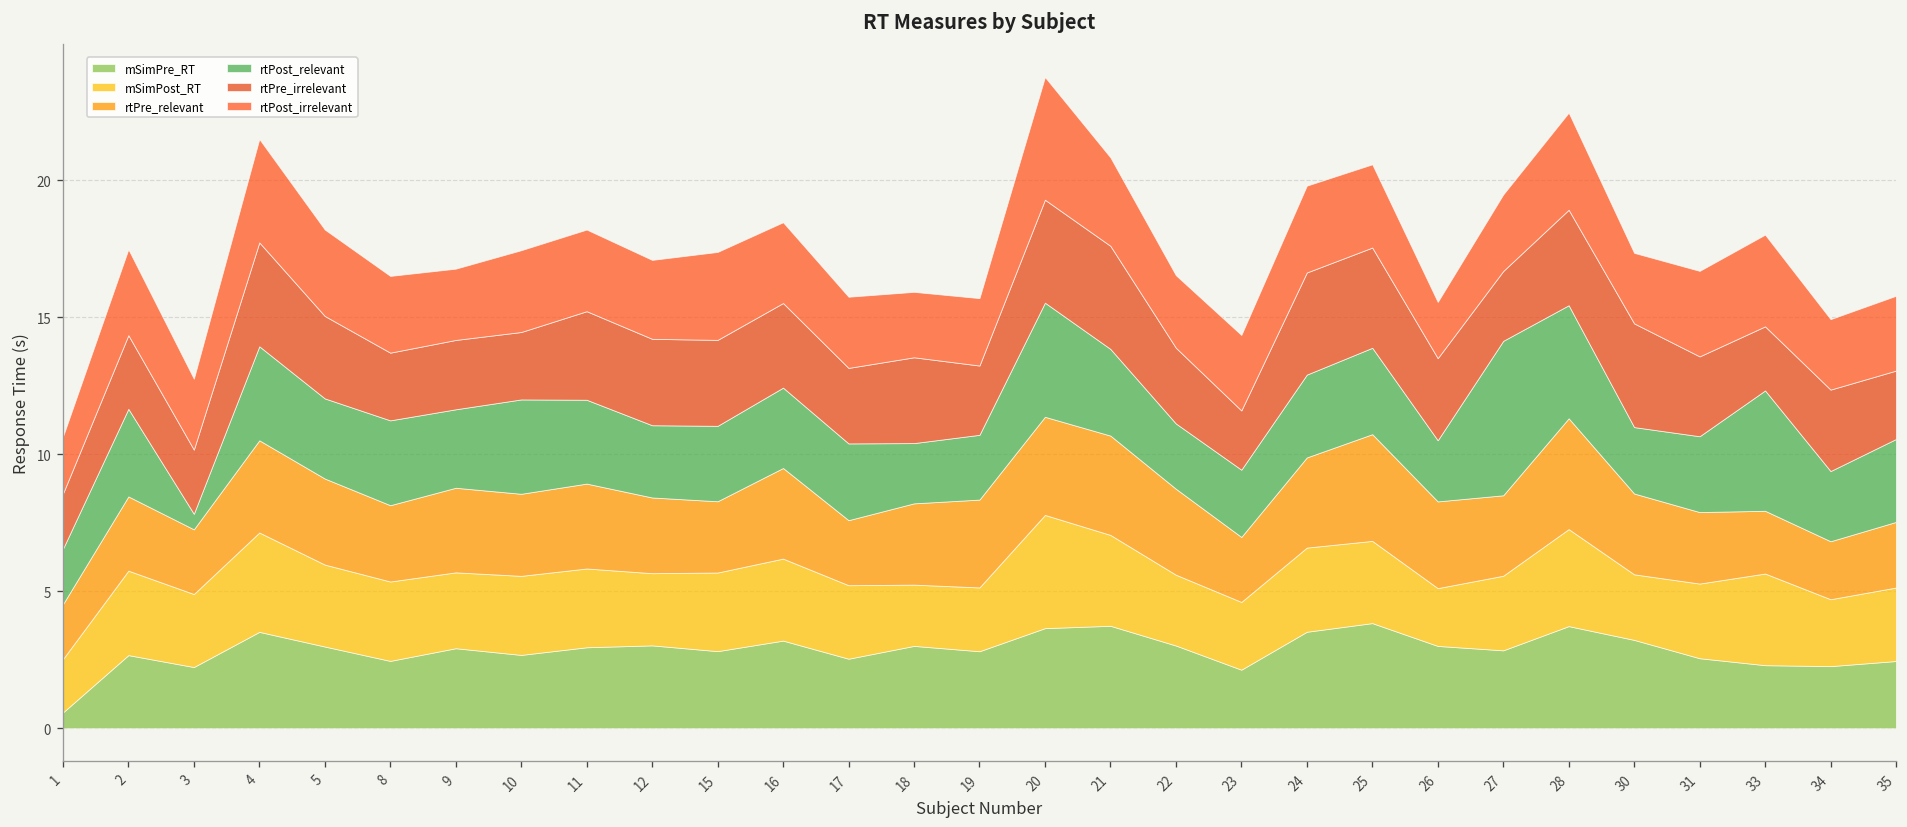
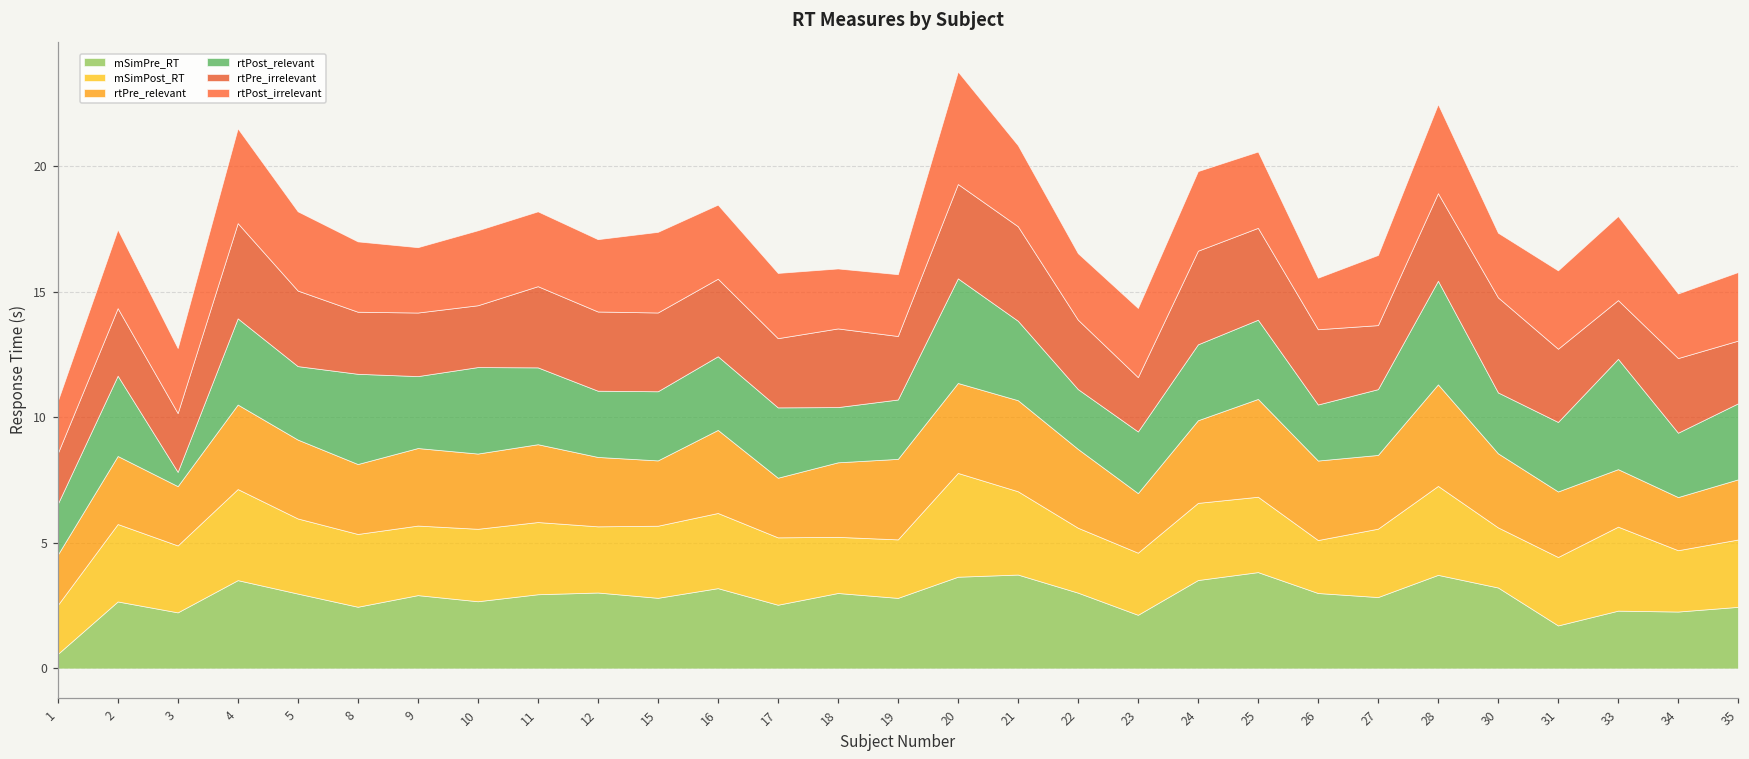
  {
    "mSimPre_RT": {
      "1": 0.6,
      "2": 2.7,
      "3": 2.2,
      "4": 3.5,
      "5": 3.0,
      "8": 2.5,
      "9": 2.9,
      "10": 2.7,
      "11": 3.0,
      "12": 3.0,
      "15": 2.8,
      "16": 3.2,
      "17": 2.5,
      "18": 3.0,
      "19": 2.8,
      "20": 3.7,
      "21": 3.7,
      "22": 3.0,
      "23": 2.1,
      "24": 3.5,
      "25": 3.8,
      "26": 3.0,
      "27": 2.8,
      "28": 3.7,
      "30": 3.2,
-     "31": 2.6,
+     "31": 1.7,
      "33": 2.3,
      "34": 2.3,
      "35": 2.5
    },
    "rtPost_relevant": {
      "1": 2.0,
      "2": 3.2,
      "3": 0.6,
      "4": 3.4,
      "5": 2.9,
-     "8": 3.1,
+     "8": 3.6,
      "9": 2.9,
      "10": 3.4,
      "11": 3.1,
      "12": 2.6,
      "15": 2.8,
      "16": 2.9,
      "17": 2.8,
      "18": 2.2,
      "19": 2.4,
      "20": 4.2,
      "21": 3.2,
      "22": 2.4,
      "23": 2.5,
      "24": 3.0,
      "25": 3.2,
      "26": 2.2,
-     "27": 5.6,
+     "27": 2.6,
      "28": 4.1,
      "30": 2.4,
      "31": 2.8,
      "33": 4.4,
      "34": 2.6,
      "35": 3.0
    }
  }
